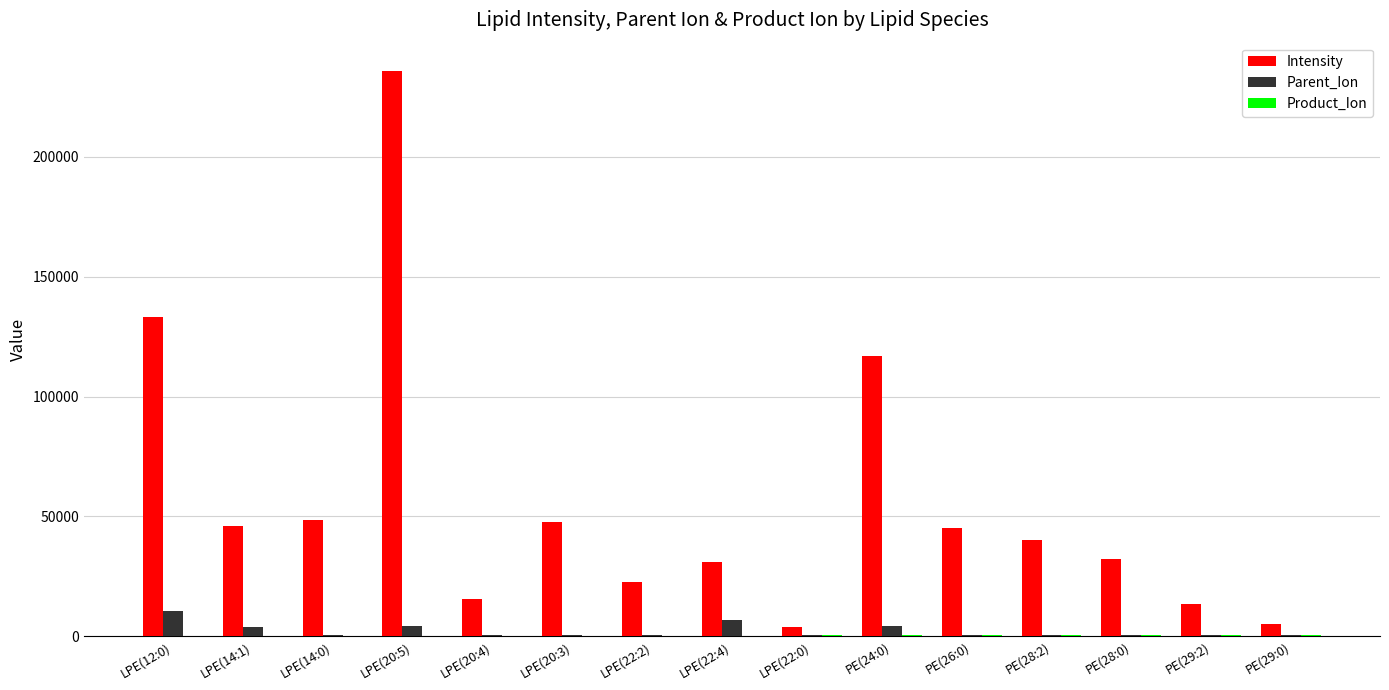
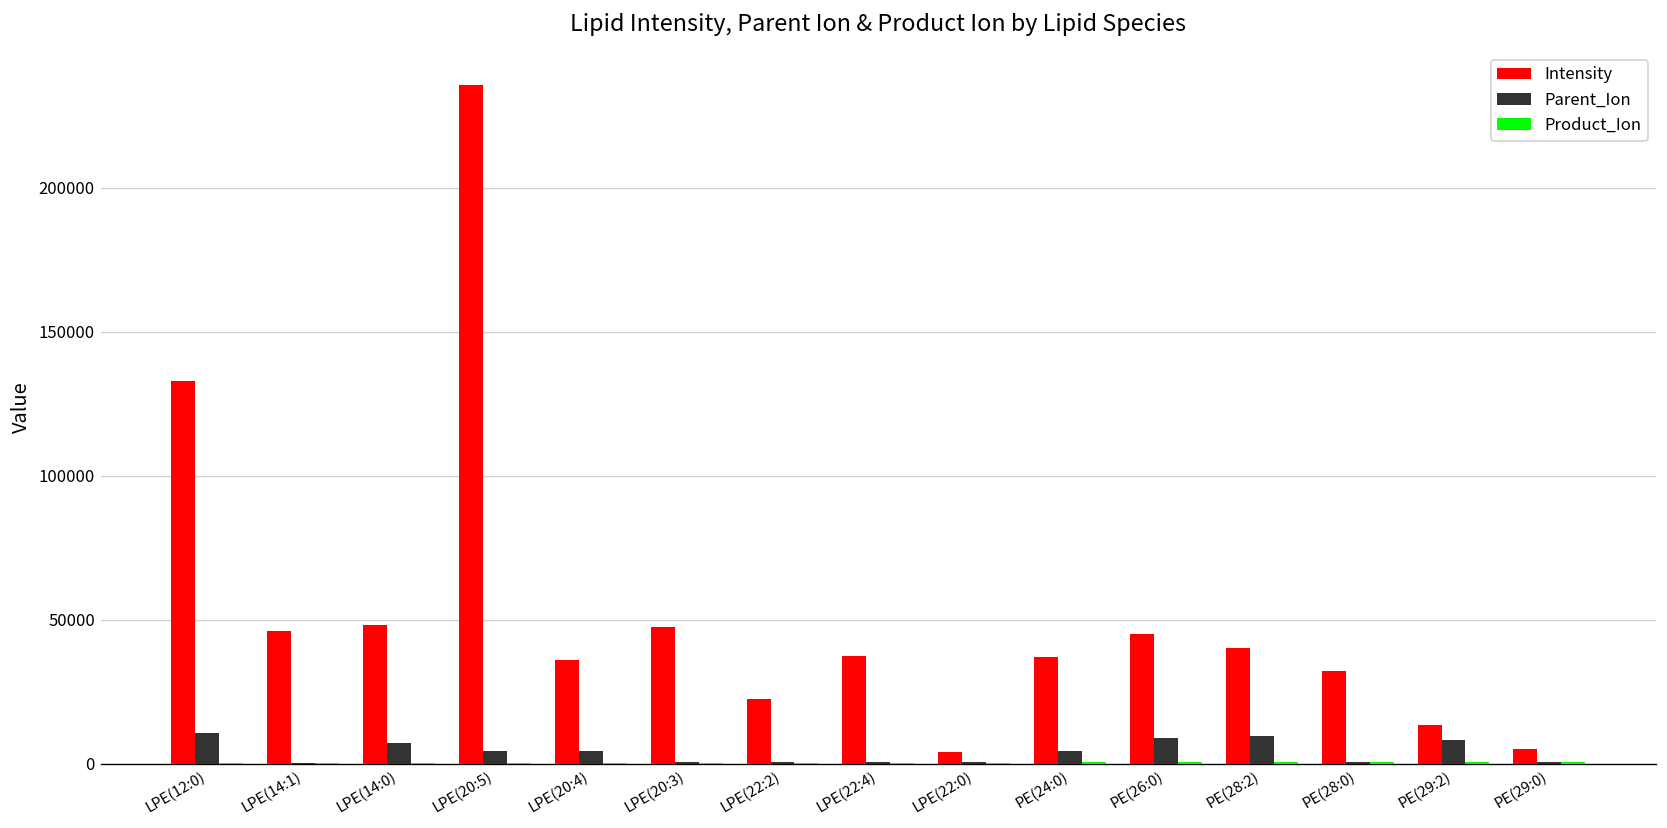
  {
    "Intensity": {
      "LPE(12:0)": 133000,
      "LPE(14:1)": 46000,
      "LPE(14:0)": 48000,
      "LPE(20:5)": 236000,
-     "LPE(20:4)": 16000,
+     "LPE(20:4)": 36000,
      "LPE(20:3)": 48000,
      "LPE(22:2)": 23000,
-     "LPE(22:4)": 31000,
+     "LPE(22:4)": 37000,
      "LPE(22:0)": 4000,
-     "PE(24:0)": 117000,
+     "PE(24:0)": 37000,
      "PE(26:0)": 45000,
      "PE(28:2)": 40000,
      "PE(28:0)": 32000,
      "PE(29:2)": 13000,
      "PE(29:0)": 5000
    },
    "Parent_Ion": {
      "LPE(12:0)": 11000,
-     "LPE(14:1)": 4000,
-     "LPE(14:0)": 0,
+     "LPE(14:1)": 0,
+     "LPE(14:0)": 7000,
      "LPE(20:5)": 4000,
-     "LPE(20:4)": 1000,
-     "LPE(22:4)": 7000,
+     "LPE(20:4)": 5000,
+     "LPE(22:4)": 1000,
      "PE(24:0)": 4000,
-     "PE(26:0)": 1000,
-     "PE(28:2)": 1000,
-     "PE(29:2)": 1000
+     "PE(26:0)": 9000,
+     "PE(28:2)": 10000,
+     "PE(29:2)": 8000
    }
  }
